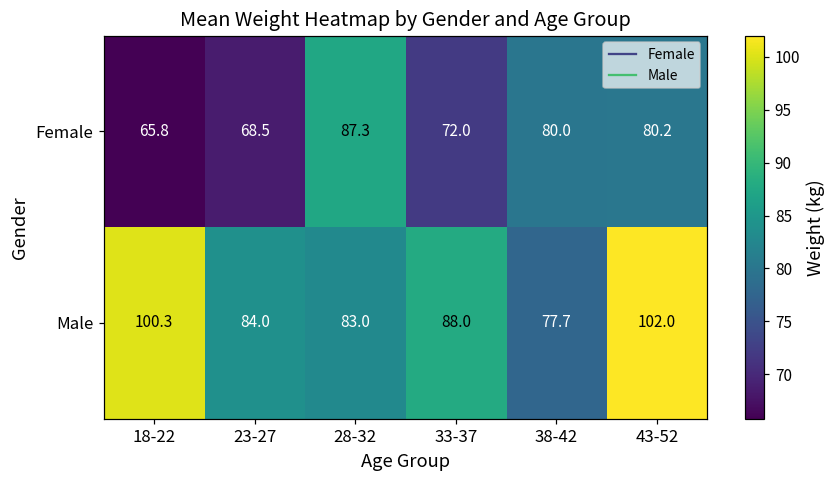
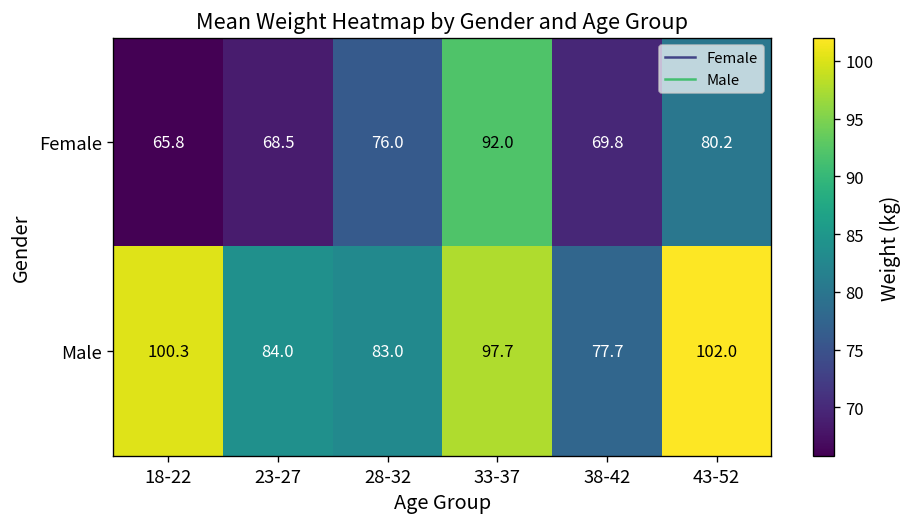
  {
    "Female": {
      "18-22": 65.8,
      "23-27": 68.5,
-     "28-32": 87.3,
-     "33-37": 72.0,
-     "38-42": 80.0,
+     "28-32": 76.0,
+     "33-37": 92.0,
+     "38-42": 69.8,
      "43-52": 80.2
    },
    "Male": {
      "18-22": 100.3,
      "23-27": 84.0,
      "28-32": 83.0,
-     "33-37": 88.0,
+     "33-37": 97.7,
      "38-42": 77.7,
      "43-52": 102.0
    }
  }
